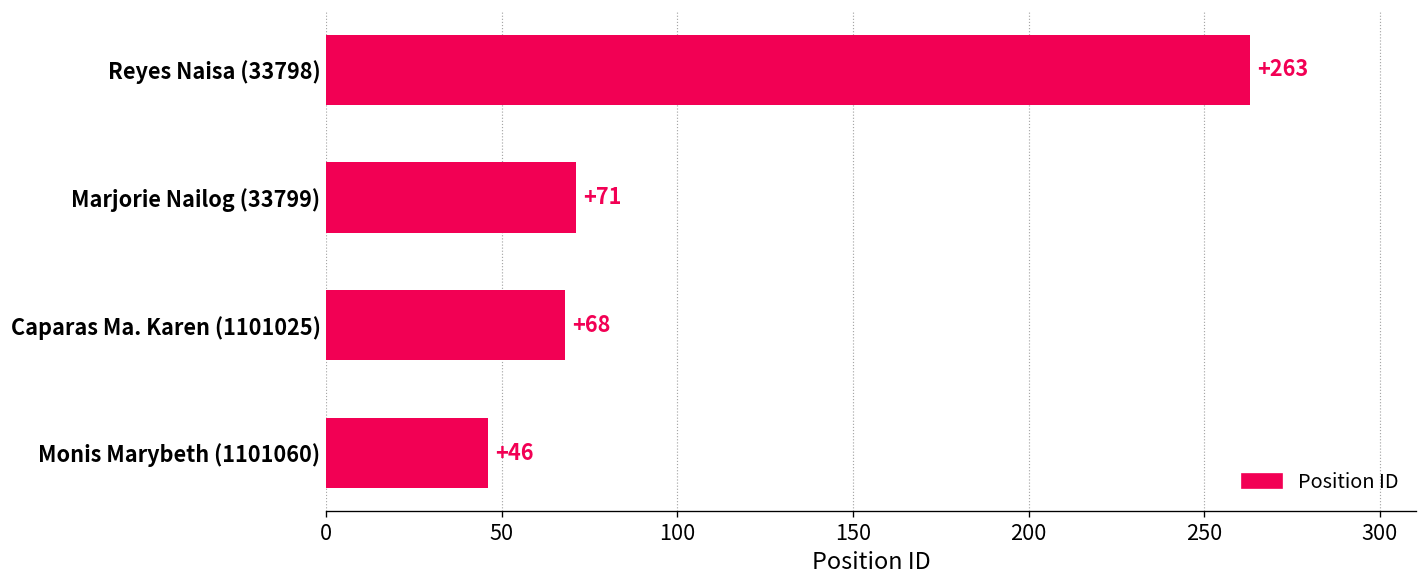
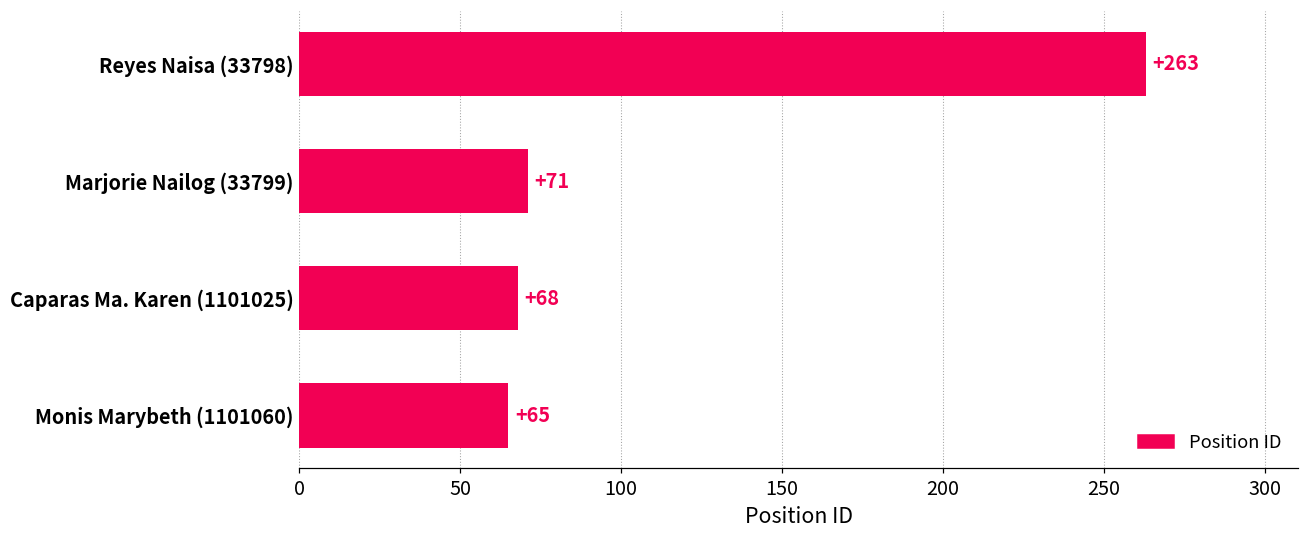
  {
    "Reyes Naisa (33798)": "+263",
    "Marjorie Nailog (33799)": "+71",
    "Caparas Ma. Karen (1101025)": "+68",
-   "Monis Marybeth (1101060)": "+46"
+   "Monis Marybeth (1101060)": "+65"
  }
